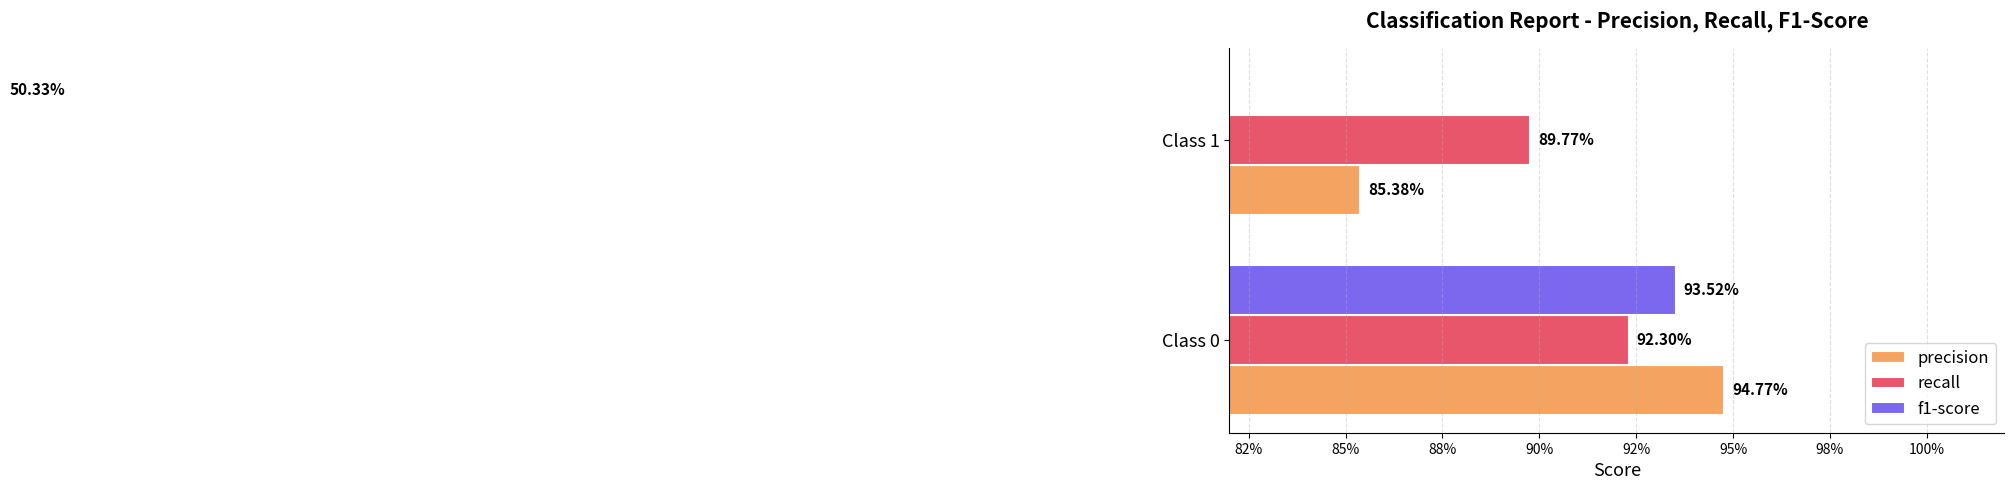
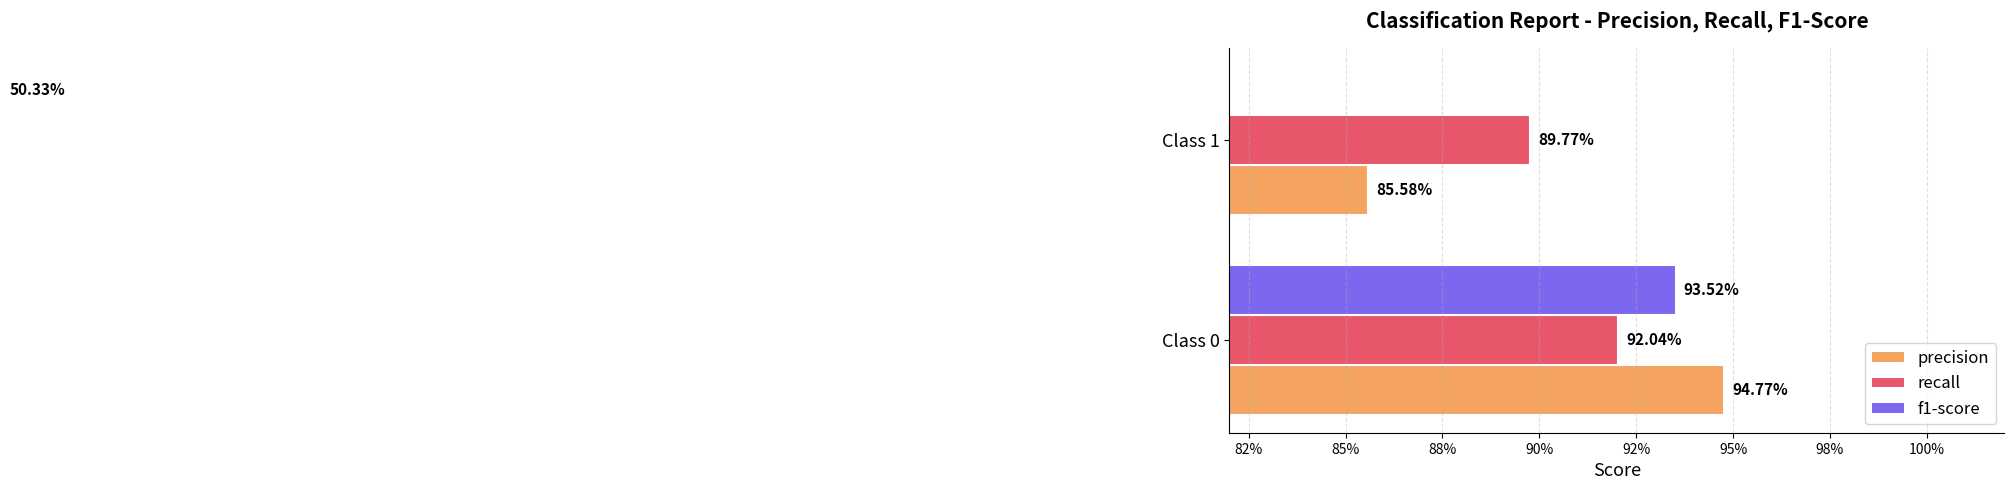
  {
    "precision": {
-     "Class 1": "85.38%",
+     "Class 1": "85.58%",
      "Class 0": "94.77%"
    },
    "recall": {
      "Class 1": "89.77%",
-     "Class 0": "92.30%"
+     "Class 0": "92.04%"
    },
    "f1-score": {
      "Class 0": "93.52%"
    }
  }
